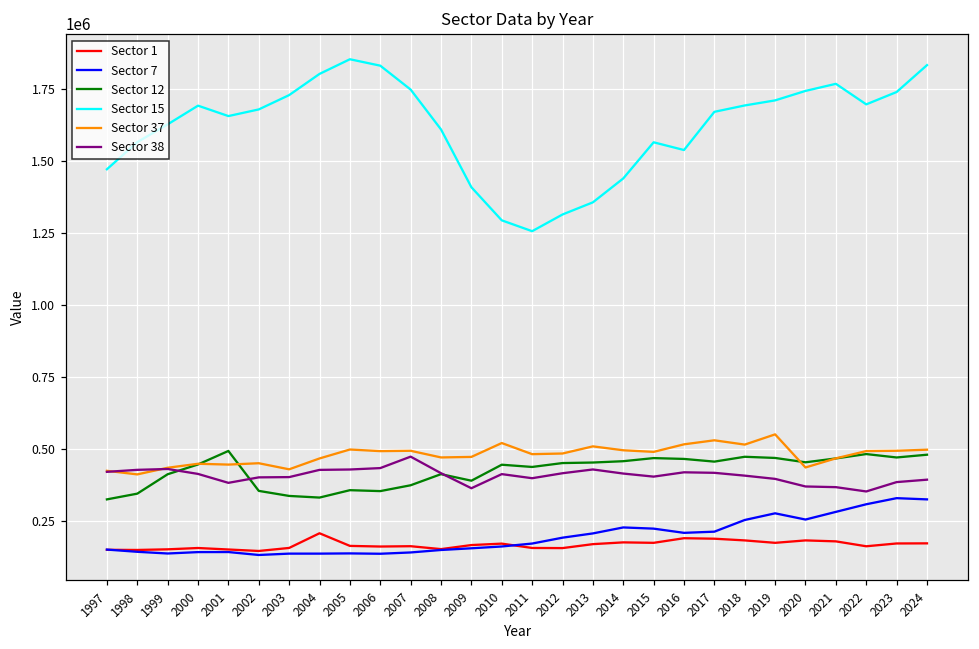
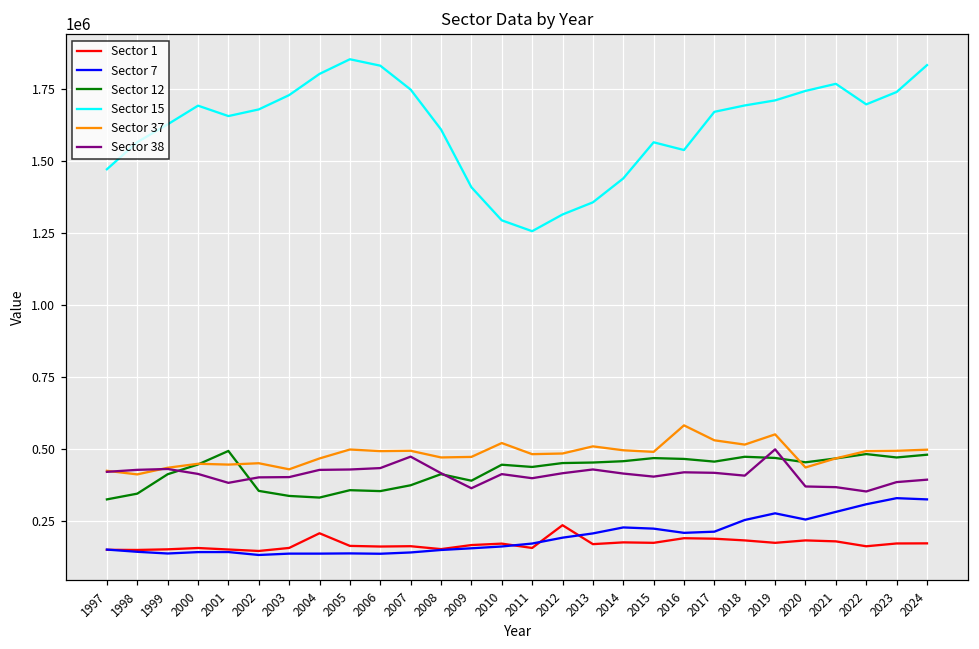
  {
    "Sector 1": {
      "1999": 150000,
      "2000": 160000,
      "2002": 150000,
      "2003": 160000,
      "2004": 210000,
      "2005": 160000,
      "2006": 160000,
      "2007": 160000,
      "2009": 170000,
      "2010": 170000,
      "2011": 160000,
-     "2012": 160000,
+     "2012": 240000,
      "2013": 170000,
      "2014": 180000,
      "2015": 170000,
      "2016": 190000,
      "2017": 190000,
      "2018": 180000,
      "2019": 170000,
      "2020": 180000,
      "2021": 180000,
      "2022": 160000,
      "2023": 170000,
      "2024": 170000
    },
    "Sector 7": {
      "1999": 140000,
      "2000": 140000,
      "2002": 130000,
      "2003": 140000,
      "2004": 140000,
      "2005": 140000,
      "2006": 140000,
      "2007": 140000,
      "2009": 150000,
      "2010": 160000,
      "2011": 170000,
      "2012": 190000,
      "2013": 210000,
      "2014": 230000,
      "2015": 220000,
      "2016": 210000,
      "2017": 210000,
      "2018": 250000,
      "2019": 280000,
      "2020": 250000,
      "2021": 280000,
      "2022": 310000,
      "2023": 330000,
      "2024": 320000
    },
    "Sector 12": {
      "1997": 320000,
      "1998": 340000,
      "1999": 410000,
      "2001": 490000,
      "2002": 350000,
      "2003": 340000,
      "2004": 330000,
      "2005": 360000,
      "2006": 350000,
      "2007": 370000,
      "2009": 390000,
      "2010": 450000,
      "2011": 440000,
      "2012": 450000,
      "2013": 450000,
      "2014": 460000,
      "2015": 470000,
      "2016": 470000,
      "2017": 460000,
      "2018": 470000,
      "2019": 470000,
      "2020": 450000,
      "2022": 480000,
      "2023": 470000,
      "2024": 480000
    },
    "Sector 15": {
      "1997": 1470000,
      "2000": 1690000,
      "2001": 1650000,
      "2002": 1680000,
      "2003": 1730000,
      "2004": 1800000,
      "2005": 1850000,
      "2006": 1830000,
      "2007": 1750000,
      "2008": 1610000,
      "2009": 1410000,
      "2010": 1290000,
      "2011": 1260000,
      "2012": 1310000,
      "2013": 1360000,
      "2014": 1440000,
      "2015": 1560000,
      "2016": 1540000,
      "2017": 1670000,
      "2018": 1690000,
      "2019": 1710000,
      "2020": 1740000,
      "2021": 1770000,
      "2022": 1700000,
      "2023": 1740000,
      "2024": 1830000
    },
    "Sector 37": {
      "1998": 410000,
      "2001": 450000,
      "2002": 450000,
      "2003": 430000,
      "2004": 470000,
      "2005": 500000,
      "2006": 490000,
      "2007": 490000,
      "2008": 470000,
      "2009": 470000,
      "2010": 520000,
      "2011": 480000,
      "2012": 480000,
      "2013": 510000,
      "2014": 500000,
      "2015": 490000,
-     "2016": 520000,
+     "2016": 580000,
      "2017": 530000,
      "2018": 510000,
      "2019": 550000,
      "2020": 440000,
      "2022": 490000,
      "2023": 490000,
      "2024": 500000
    },
    "Sector 38": {
      "1998": 430000,
      "2000": 410000,
      "2001": 380000,
      "2002": 400000,
      "2003": 400000,
      "2004": 430000,
      "2005": 430000,
      "2006": 430000,
      "2007": 470000,
      "2009": 360000,
      "2010": 410000,
      "2011": 400000,
      "2012": 420000,
      "2013": 430000,
      "2014": 410000,
      "2015": 400000,
      "2016": 420000,
      "2017": 420000,
      "2018": 410000,
-     "2019": 400000,
+     "2019": 500000,
      "2020": 370000,
      "2021": 370000,
      "2022": 350000,
      "2023": 380000,
      "2024": 390000
    }
  }
